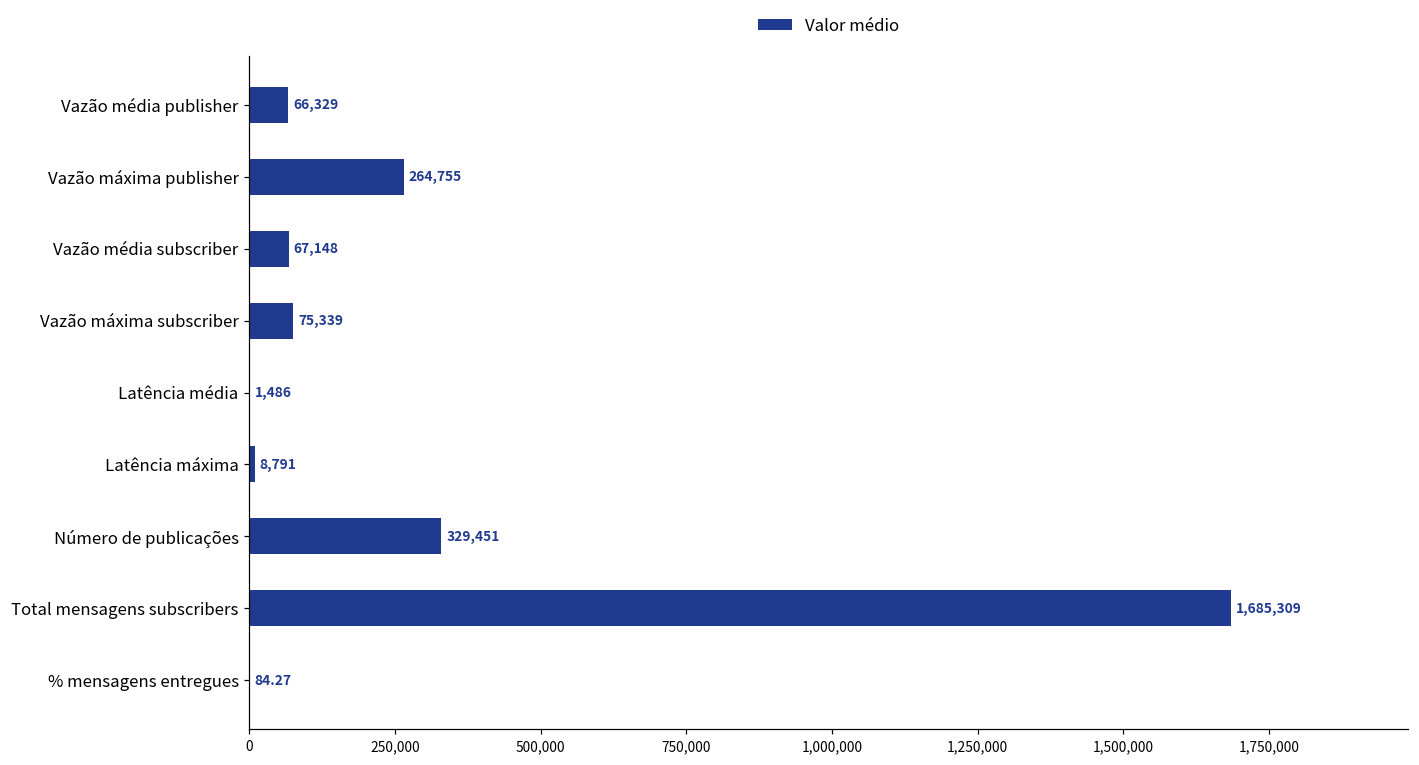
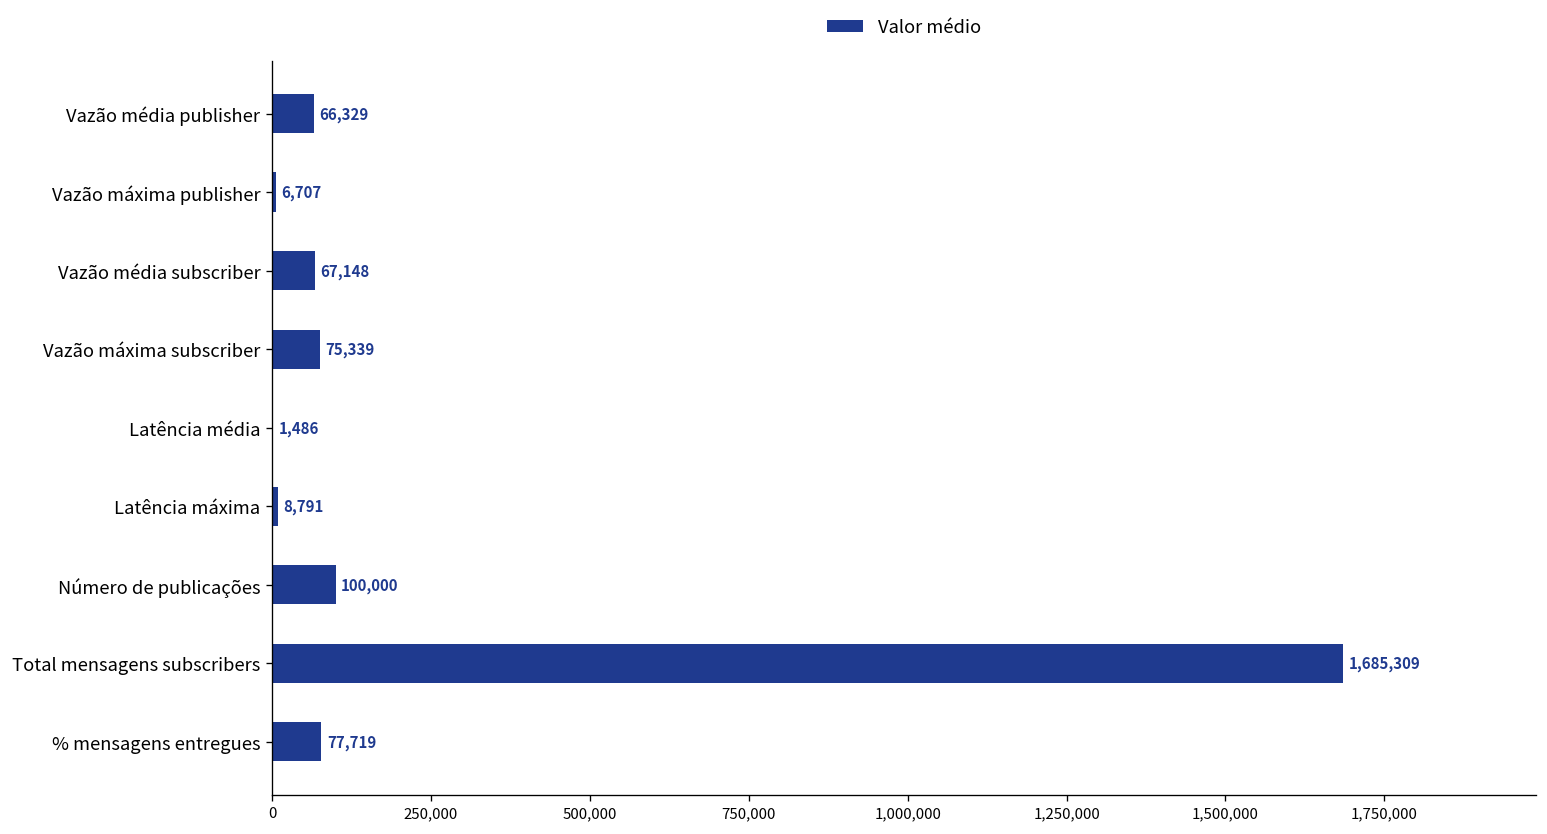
  {
    "Vazão média publisher": "66,329",
-   "Vazão máxima publisher": "264,755",
+   "Vazão máxima publisher": "6,707",
    "Vazão média subscriber": "67,148",
    "Vazão máxima subscriber": "75,339",
    "Latência média": "1,486",
    "Latência máxima": "8,791",
-   "Número de publicações": "329,451",
+   "Número de publicações": "100,000",
    "Total mensagens subscribers": "1,685,309",
-   "% mensagens entregues": "84.27"
+   "% mensagens entregues": "77,719"
  }
